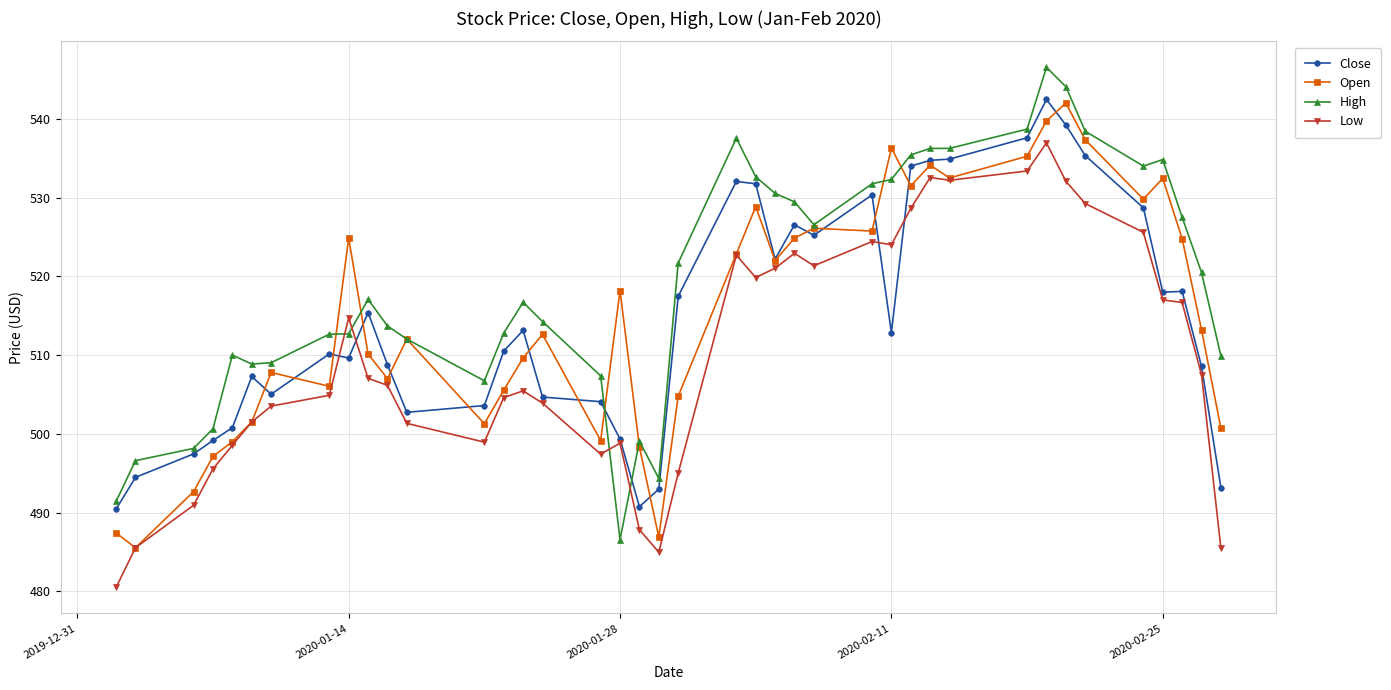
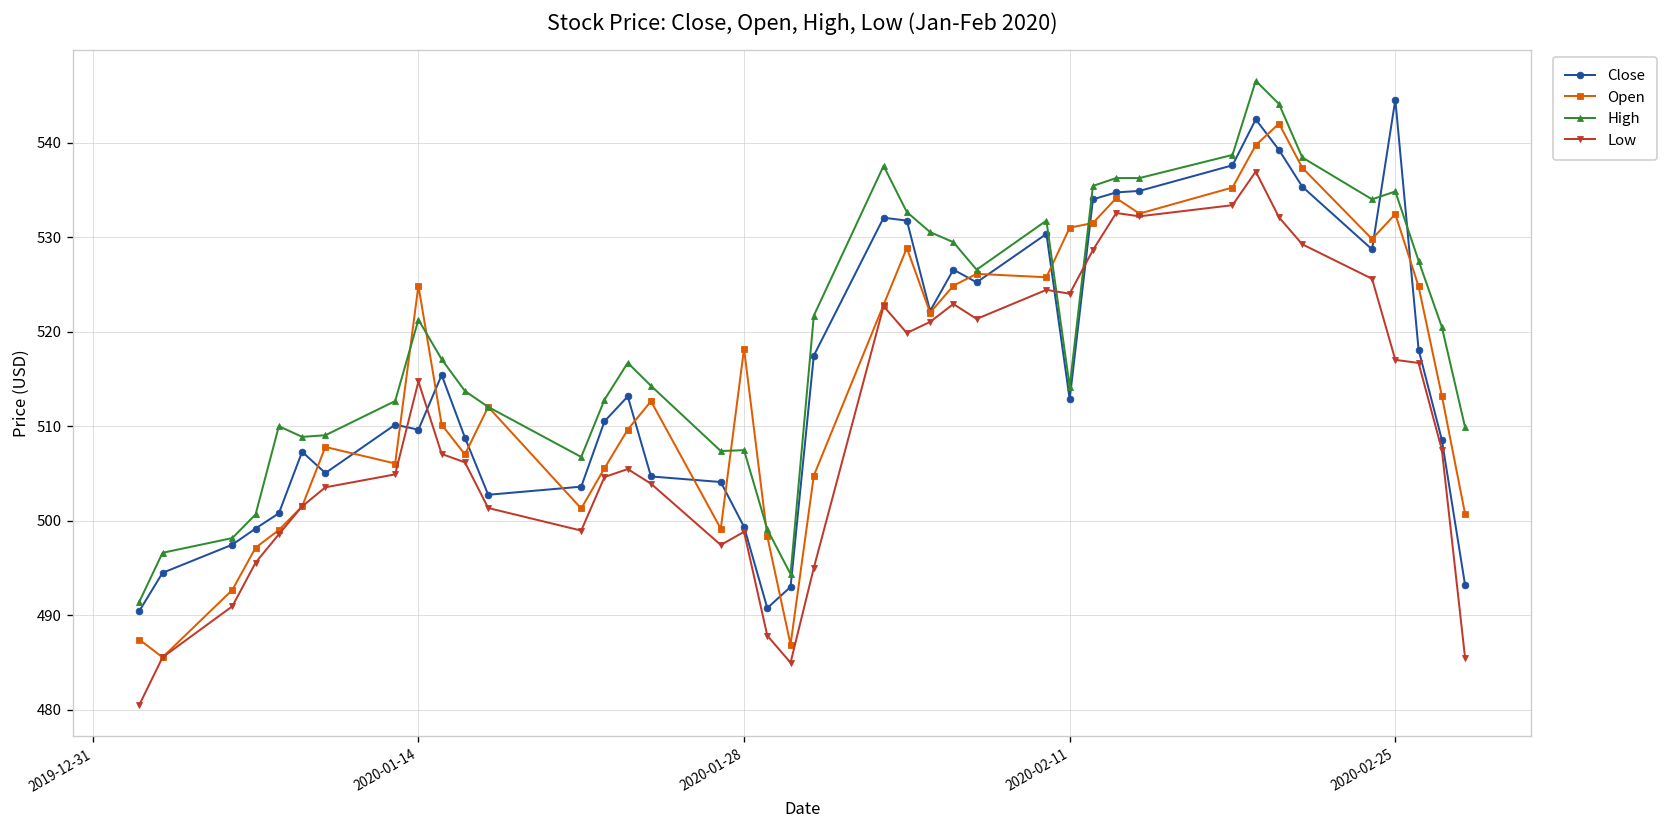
  {
    "Close": {
      "2020-01-14": 510,
      "2020-01-28": 499,
      "2020-02-11": 513,
-     "2020-02-25": 518
+     "2020-02-25": 545
    },
    "Open": {
      "2020-01-14": 525,
      "2020-01-28": 518,
-     "2020-02-11": 536,
+     "2020-02-11": 531,
      "2020-02-25": 532
    },
    "High": {
-     "2020-01-14": 513,
-     "2020-01-28": 487,
-     "2020-02-11": 532,
+     "2020-01-14": 521,
+     "2020-01-28": 507,
+     "2020-02-11": 514,
      "2020-02-25": 535
    },
    "Low": {
      "2020-01-14": 515,
      "2020-01-28": 499,
      "2020-02-11": 524,
      "2020-02-25": 517
    }
  }
